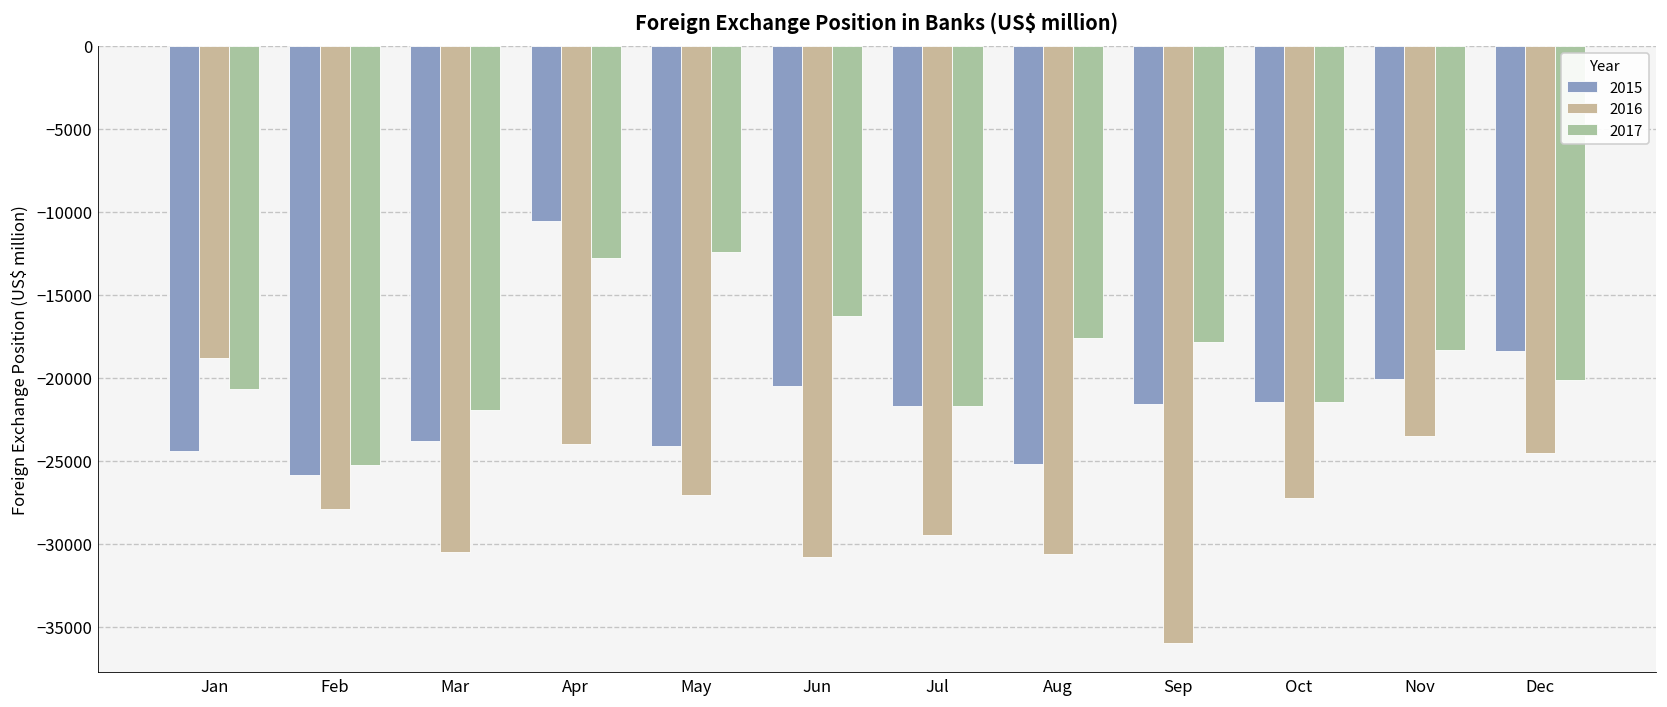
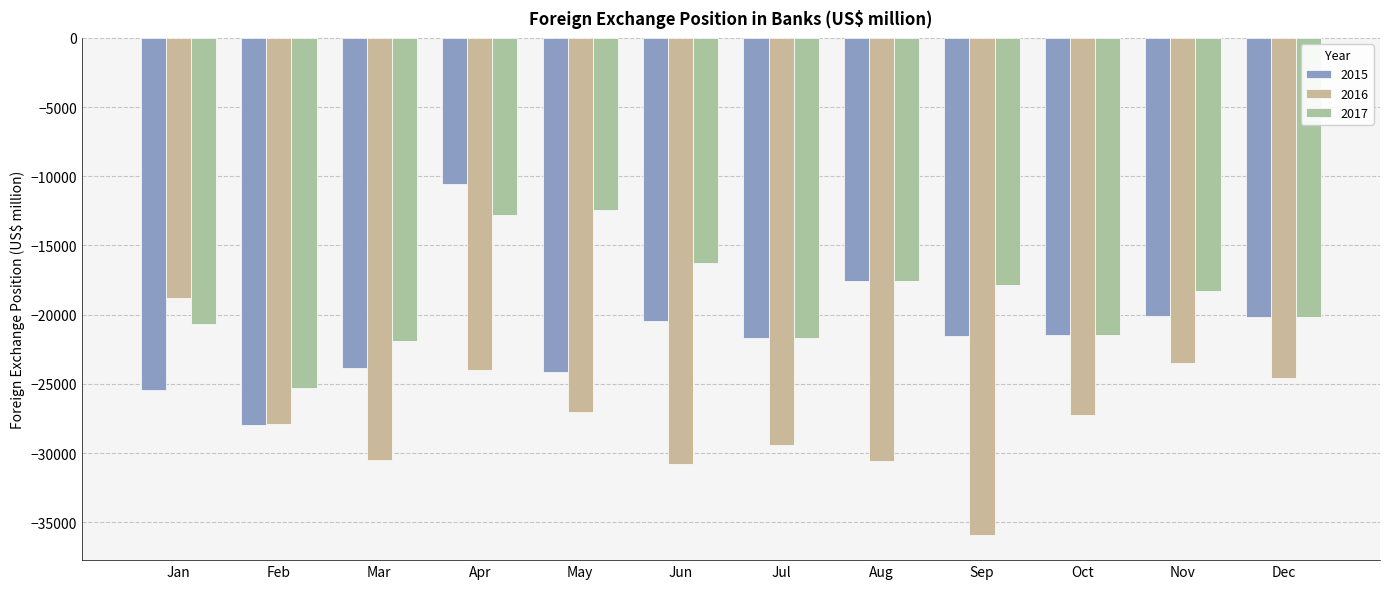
  {
    "2015": {
-     "Jan": -24400,
-     "Feb": -25900,
+     "Jan": -25500,
+     "Feb": -28000,
      "Mar": -23800,
      "Apr": -10500,
      "May": -24100,
      "Jun": -20500,
      "Jul": -21700,
-     "Aug": -25200,
+     "Aug": -17600,
      "Sep": -21600,
      "Oct": -21500,
      "Nov": -20100,
-     "Dec": -18400
+     "Dec": -20100
    }
  }
